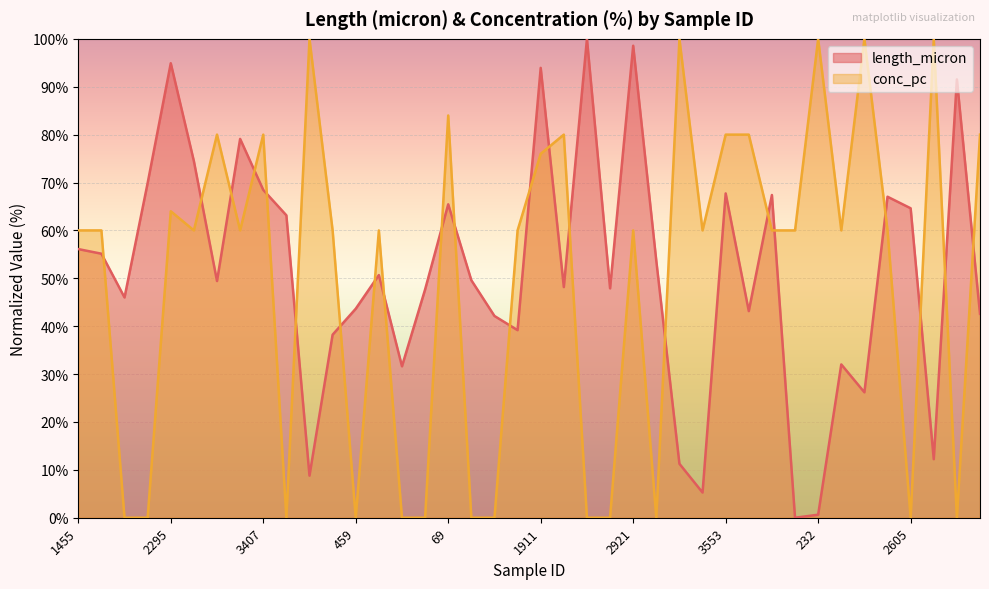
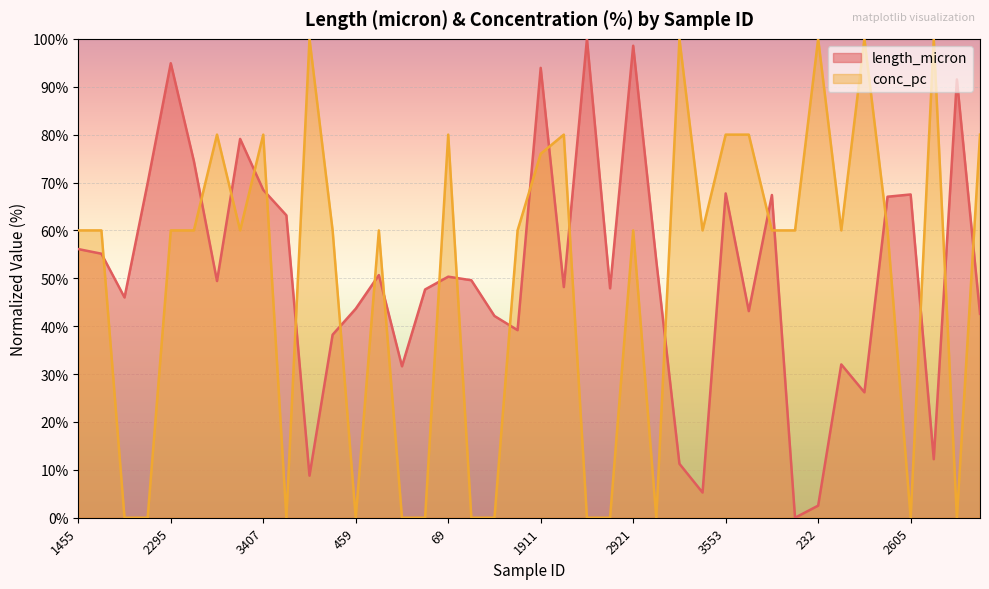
  {
    "length_micron": {
      "1455": "56%",
      "2295": "95%",
      "3407": "68%",
      "459": "44%",
-     "69": "65%",
+     "69": "50%",
      "1911": "94%",
      "2921": "99%",
      "3553": "68%",
-     "232": "1%",
-     "2605": "65%"
+     "232": "3%",
+     "2605": "68%"
    },
    "conc_pc": {
      "1455": "60%",
-     "2295": "64%",
+     "2295": "60%",
      "3407": "80%",
      "459": "0%",
-     "69": "84%",
+     "69": "80%",
      "1911": "76%",
      "2921": "60%",
      "3553": "80%",
      "232": "100%",
      "2605": "0%"
    }
  }
